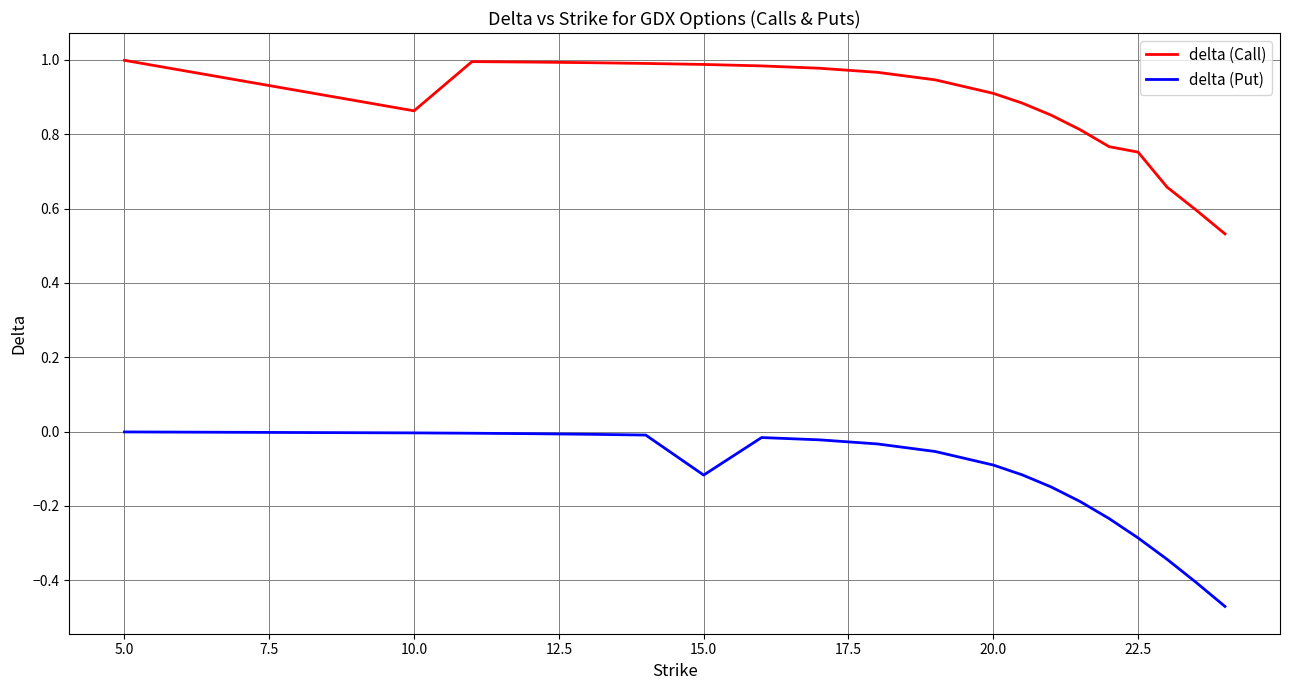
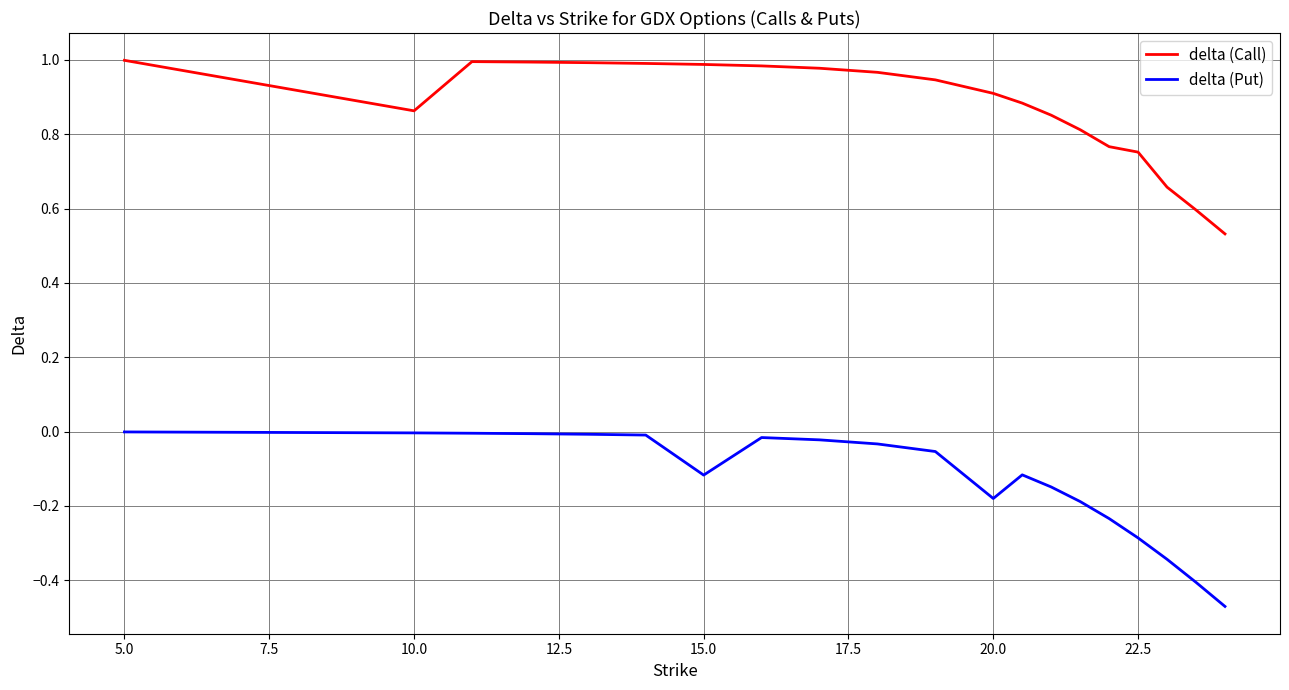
  {
    "delta (Call)": {
      "5.0": 1.00,
      "10.0": 0.86,
      "15.0": 0.99,
      "20.0": 0.91,
      "22.5": 0.75
    },
    "delta (Put)": {
      "5.0": 0.00,
      "10.0": 0.00,
      "15.0": -0.12,
-     "20.0": -0.09,
+     "20.0": -0.18,
      "22.5": -0.29
    }
  }
